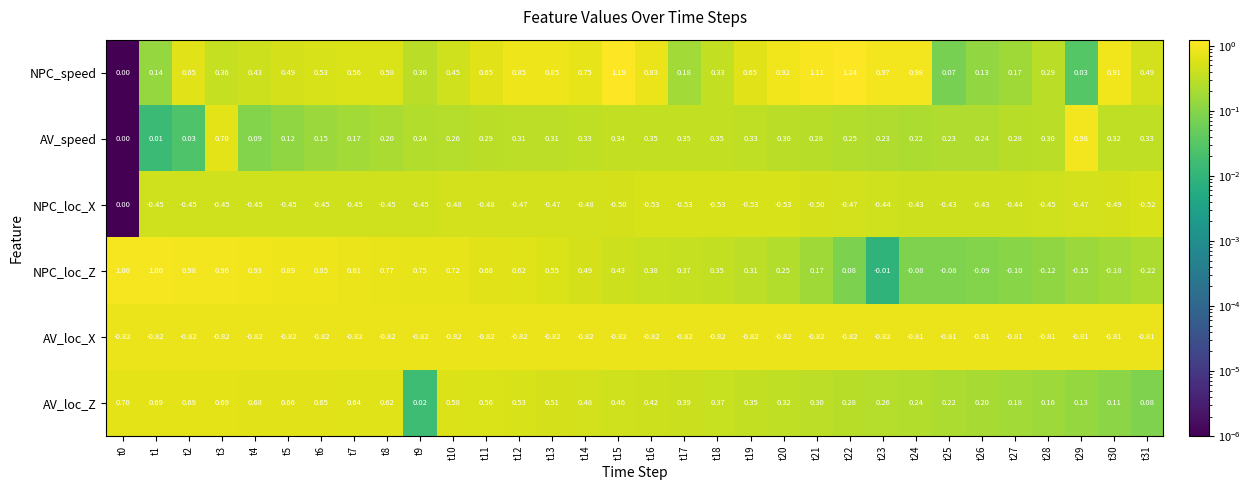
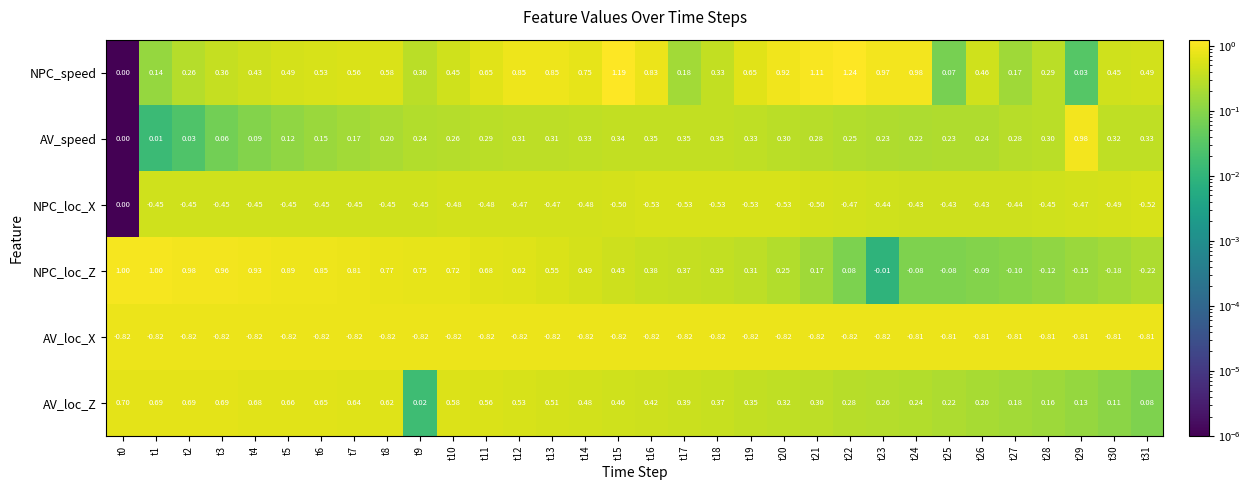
  {
    "NPC_speed": {
      "t0": 0.00,
      "t1": 0.14,
-     "t2": 0.65,
+     "t2": 0.26,
      "t3": 0.36,
      "t4": 0.43,
      "t5": 0.49,
      "t6": 0.53,
      "t7": 0.56,
      "t8": 0.58,
      "t9": 0.30,
      "t10": 0.45,
      "t11": 0.65,
      "t12": 0.85,
      "t13": 0.85,
      "t14": 0.75,
      "t15": 1.19,
      "t16": 0.83,
      "t17": 0.18,
      "t18": 0.33,
      "t19": 0.65,
      "t20": 0.92,
      "t21": 1.11,
      "t22": 1.24,
      "t23": 0.97,
      "t24": 0.98,
      "t25": 0.07,
-     "t26": 0.13,
+     "t26": 0.46,
      "t27": 0.17,
      "t28": 0.29,
      "t29": 0.03,
-     "t30": 0.91,
+     "t30": 0.45,
      "t31": 0.49
    },
    "AV_speed": {
      "t0": 0.00,
      "t1": 0.01,
      "t2": 0.03,
-     "t3": 0.70,
+     "t3": 0.06,
      "t4": 0.09,
      "t5": 0.12,
      "t6": 0.15,
      "t7": 0.17,
      "t8": 0.20,
      "t9": 0.24,
      "t10": 0.26,
      "t11": 0.29,
      "t12": 0.31,
      "t13": 0.31,
      "t14": 0.33,
      "t15": 0.34,
      "t16": 0.35,
      "t17": 0.35,
      "t18": 0.35,
      "t19": 0.33,
      "t20": 0.30,
      "t21": 0.28,
      "t22": 0.25,
      "t23": 0.23,
      "t24": 0.22,
      "t25": 0.23,
      "t26": 0.24,
      "t27": 0.28,
      "t28": 0.30,
      "t29": 0.98,
      "t30": 0.32,
      "t31": 0.33
    },
    "NPC_loc_X": {
      "t0": 0.00,
      "t1": -0.45,
      "t2": -0.45,
      "t3": -0.45,
      "t4": -0.45,
      "t5": -0.45,
      "t6": -0.45,
      "t7": -0.45,
      "t8": -0.45,
      "t9": -0.45,
      "t10": -0.48,
      "t11": -0.48,
      "t12": -0.47,
      "t13": -0.47,
      "t14": -0.48,
      "t15": -0.50,
      "t16": -0.53,
      "t17": -0.53,
      "t18": -0.53,
      "t19": -0.53,
      "t20": -0.53,
      "t21": -0.50,
      "t22": -0.47,
      "t23": -0.44,
      "t24": -0.43,
      "t25": -0.43,
      "t26": -0.43,
      "t27": -0.44,
      "t28": -0.45,
      "t29": -0.47,
      "t30": -0.49,
      "t31": -0.52
    },
    "NPC_loc_Z": {
      "t0": 1.00,
      "t1": 1.00,
      "t2": 0.98,
      "t3": 0.96,
      "t4": 0.93,
      "t5": 0.89,
      "t6": 0.85,
      "t7": 0.81,
      "t8": 0.77,
      "t9": 0.75,
      "t10": 0.72,
      "t11": 0.68,
      "t12": 0.62,
      "t13": 0.55,
      "t14": 0.49,
      "t15": 0.43,
      "t16": 0.38,
      "t17": 0.37,
      "t18": 0.35,
      "t19": 0.31,
      "t20": 0.25,
      "t21": 0.17,
      "t22": 0.08,
      "t23": -0.01,
      "t24": -0.08,
      "t25": -0.08,
      "t26": -0.09,
      "t27": -0.10,
      "t28": -0.12,
      "t29": -0.15,
      "t30": -0.18,
      "t31": -0.22
    },
    "AV_loc_X": {
      "t0": -0.82,
      "t1": -0.82,
      "t2": -0.82,
      "t3": -0.82,
      "t4": -0.82,
      "t5": -0.82,
      "t6": -0.82,
      "t7": -0.82,
      "t8": -0.82,
      "t9": -0.82,
      "t10": -0.82,
      "t11": -0.82,
      "t12": -0.82,
      "t13": -0.82,
      "t14": -0.82,
      "t15": -0.82,
      "t16": -0.82,
      "t17": -0.82,
      "t18": -0.82,
      "t19": -0.82,
      "t20": -0.82,
      "t21": -0.82,
      "t22": -0.82,
      "t23": -0.82,
      "t24": -0.81,
      "t25": -0.81,
      "t26": -0.81,
      "t27": -0.81,
      "t28": -0.81,
      "t29": -0.81,
      "t30": -0.81,
      "t31": -0.81
    },
    "AV_loc_Z": {
      "t0": 0.70,
      "t1": 0.69,
      "t2": 0.69,
      "t3": 0.69,
      "t4": 0.68,
      "t5": 0.66,
      "t6": 0.65,
      "t7": 0.64,
      "t8": 0.62,
      "t9": 0.02,
      "t10": 0.58,
      "t11": 0.56,
      "t12": 0.53,
      "t13": 0.51,
      "t14": 0.48,
      "t15": 0.46,
      "t16": 0.42,
      "t17": 0.39,
      "t18": 0.37,
      "t19": 0.35,
      "t20": 0.32,
      "t21": 0.30,
      "t22": 0.28,
      "t23": 0.26,
      "t24": 0.24,
      "t25": 0.22,
      "t26": 0.20,
      "t27": 0.18,
      "t28": 0.16,
      "t29": 0.13,
      "t30": 0.11,
      "t31": 0.08
    }
  }
